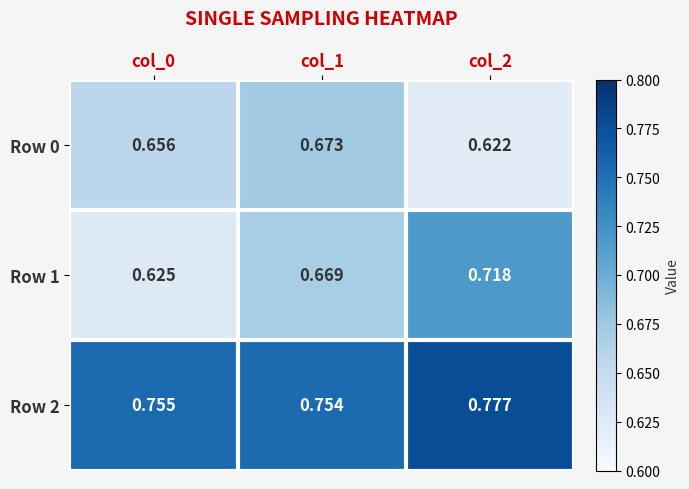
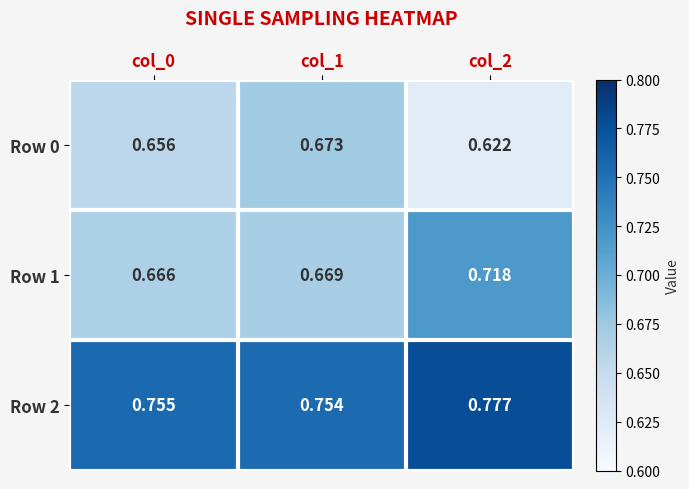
  {
    "Row 0": {
      "col_0": 0.656,
      "col_1": 0.673,
      "col_2": 0.622
    },
    "Row 1": {
-     "col_0": 0.625,
+     "col_0": 0.666,
      "col_1": 0.669,
      "col_2": 0.718
    },
    "Row 2": {
      "col_0": 0.755,
      "col_1": 0.754,
      "col_2": 0.777
    }
  }
